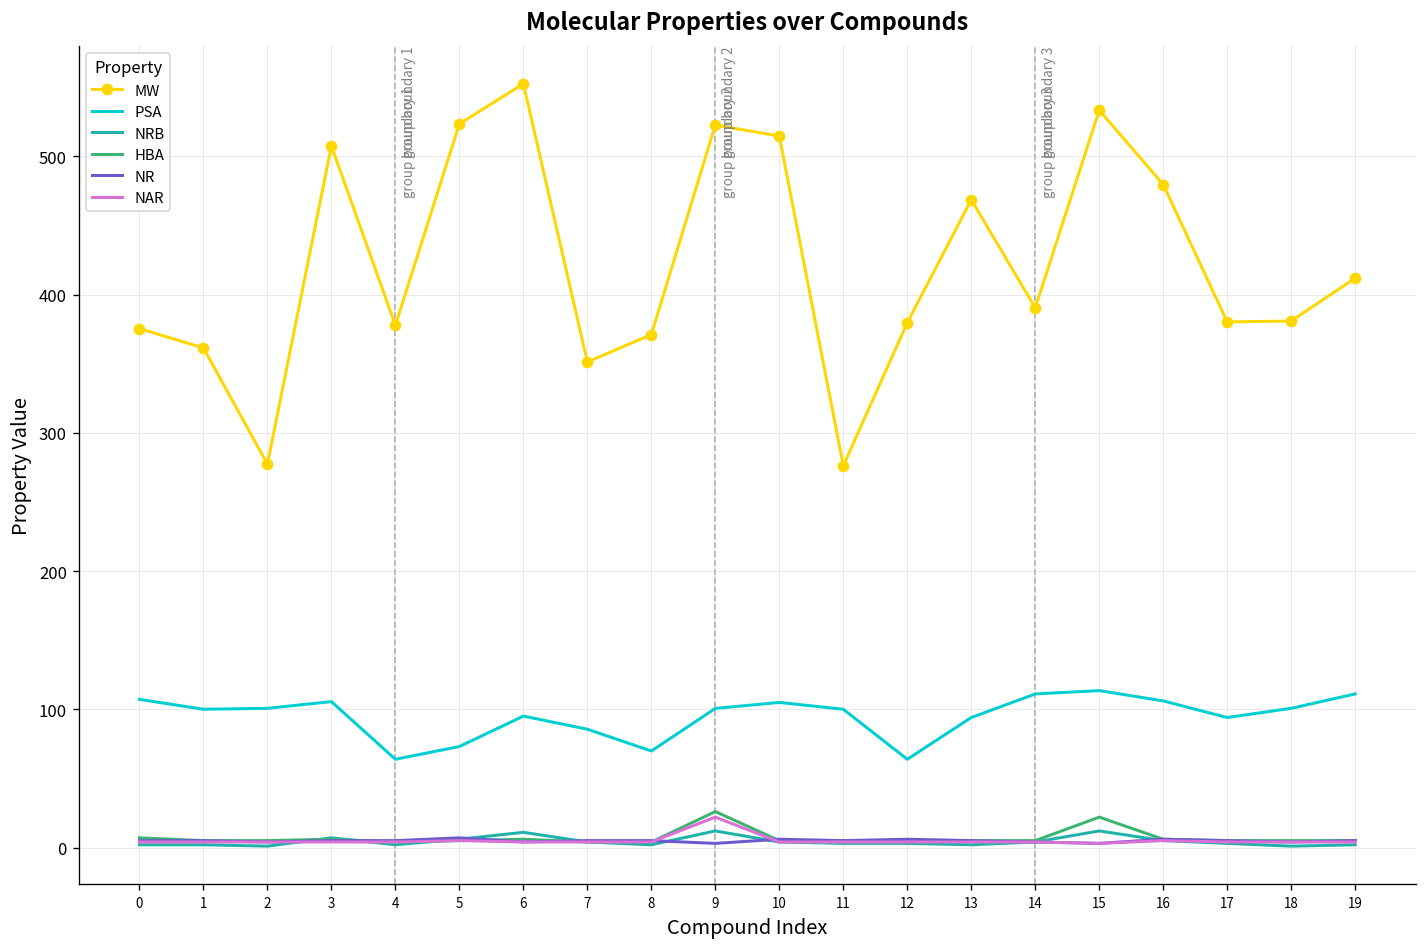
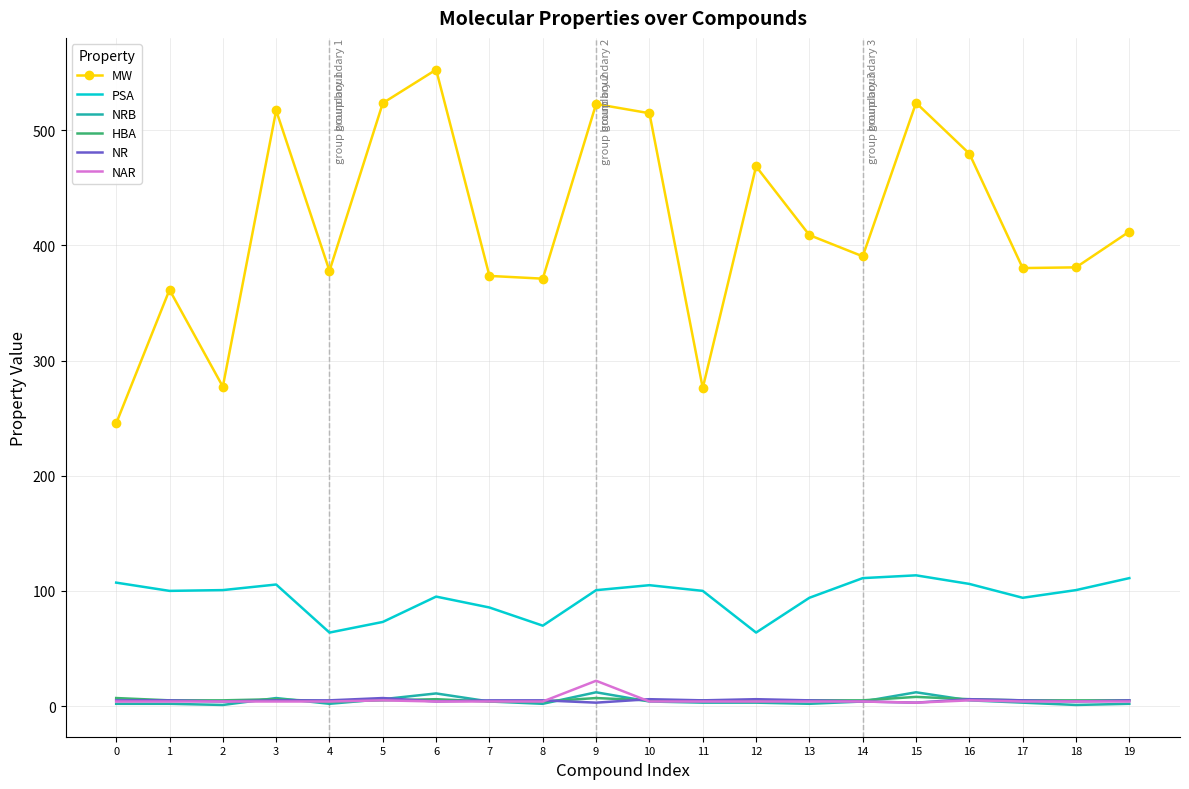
  {
    "MW": {
-     "0": 375,
+     "0": 245,
      "1": 361,
      "2": 277,
-     "3": 508,
+     "3": 517,
      "4": 378,
      "5": 523,
      "6": 553,
-     "7": 351,
+     "7": 373,
      "8": 371,
      "10": 515,
      "11": 276,
-     "12": 380,
-     "13": 469,
+     "12": 469,
+     "13": 409,
      "14": 390,
-     "15": 533,
+     "15": 524,
      "16": 480,
      "17": 380,
      "18": 381,
      "19": 412
    },
    "HBA": {
-     "9": 26,
-     "15": 22
+     "9": 7,
+     "15": 8
    },
    "NR": {
      "9": 3
    },
    "NAR": {
      "9": 22
    }
  }
